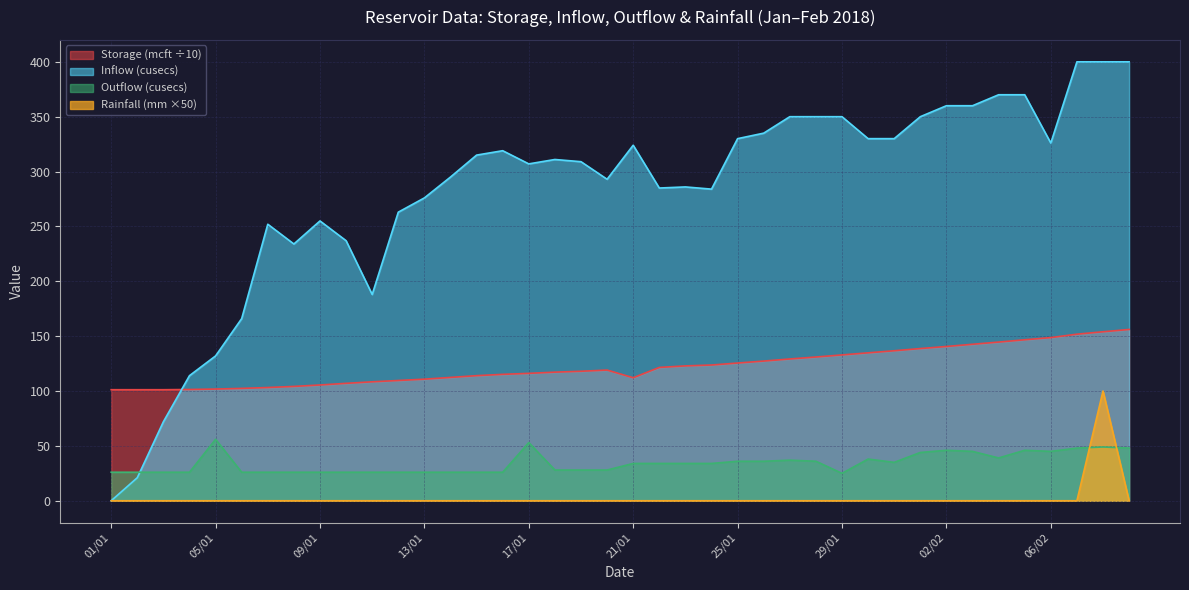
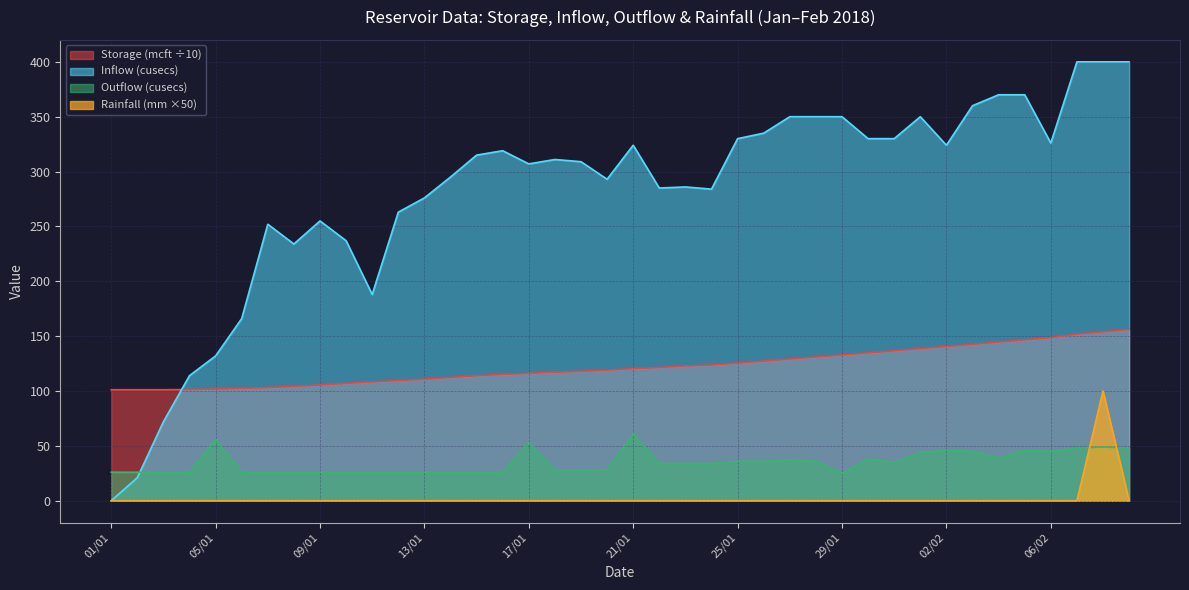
  {
    "Storage (mcft ÷10)": {
      "01/01": 101,
      "05/01": 102,
      "09/01": 106,
      "13/01": 111,
      "17/01": 116,
-     "21/01": 112,
+     "21/01": 120,
      "25/01": 126,
      "29/01": 133,
      "02/02": 141,
      "06/02": 149
    },
    "Inflow (cusecs)": {
      "05/01": 132,
      "09/01": 255,
      "13/01": 276,
      "17/01": 307,
      "21/01": 324,
      "25/01": 330,
      "29/01": 350,
-     "02/02": 360,
+     "02/02": 324,
      "06/02": 326
    },
    "Outflow (cusecs)": {
      "01/01": 26,
      "05/01": 56,
      "09/01": 26,
      "13/01": 26,
      "17/01": 53,
-     "21/01": 34,
+     "21/01": 61,
      "25/01": 36,
      "29/01": 25,
      "02/02": 46,
      "06/02": 45
    },
    "Rainfall (mm ×50)": {
      "05/01": 0,
      "09/01": 0,
      "13/01": 0,
      "17/01": 0,
      "21/01": 0,
      "25/01": 0,
      "29/01": 0,
      "02/02": 0,
      "06/02": 0
    }
  }
